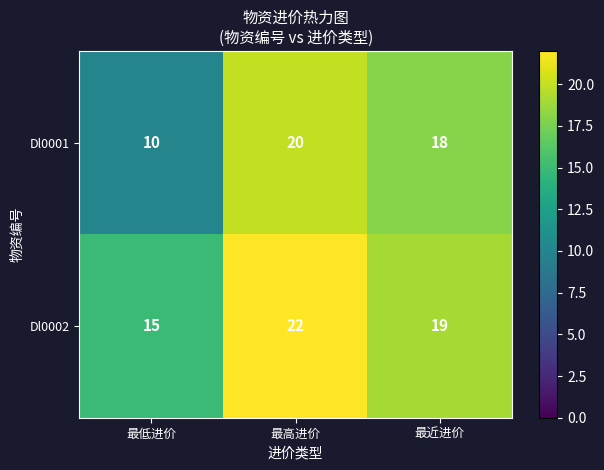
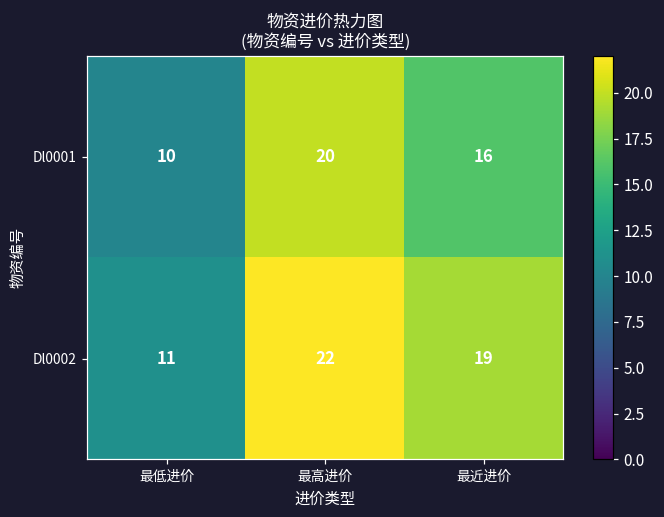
  {
    "Dl0001": {
      "最低进价": 10,
      "最高进价": 20,
-     "最近进价": 18
+     "最近进价": 16
    },
    "Dl0002": {
-     "最低进价": 15,
+     "最低进价": 11,
      "最高进价": 22,
      "最近进价": 19
    }
  }
